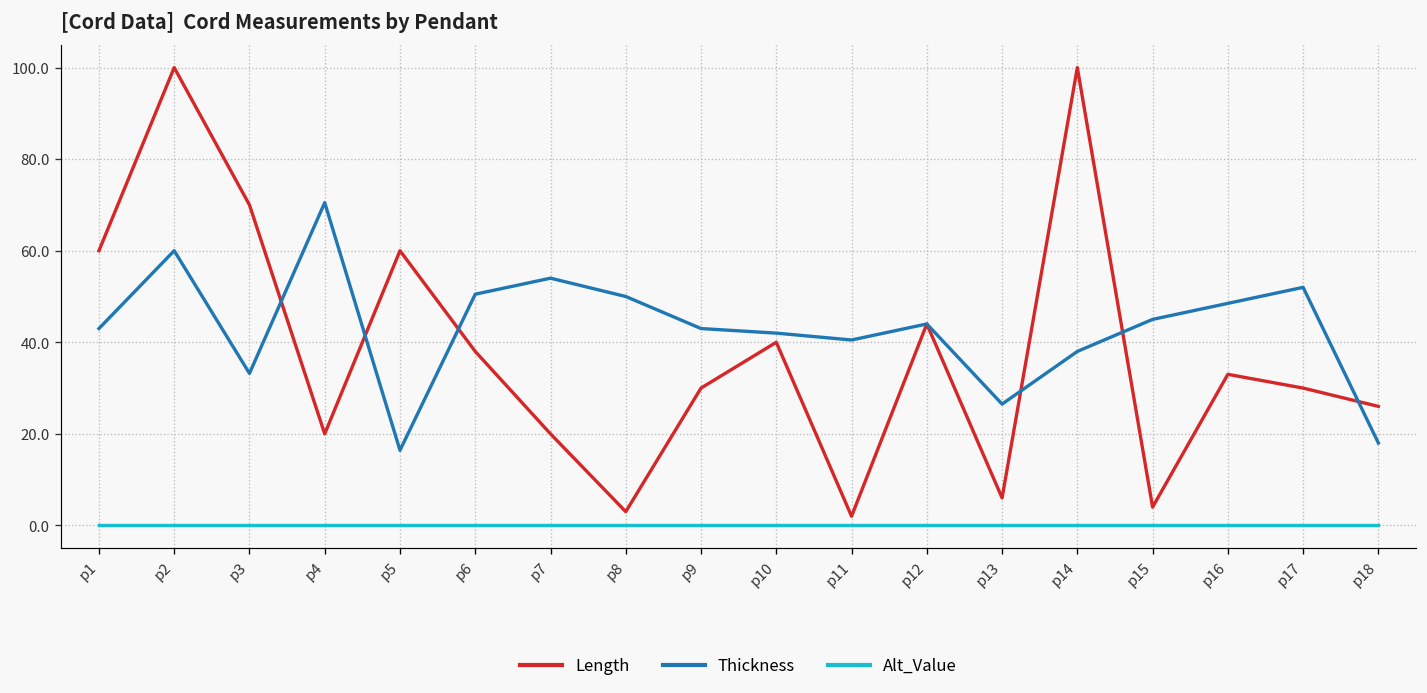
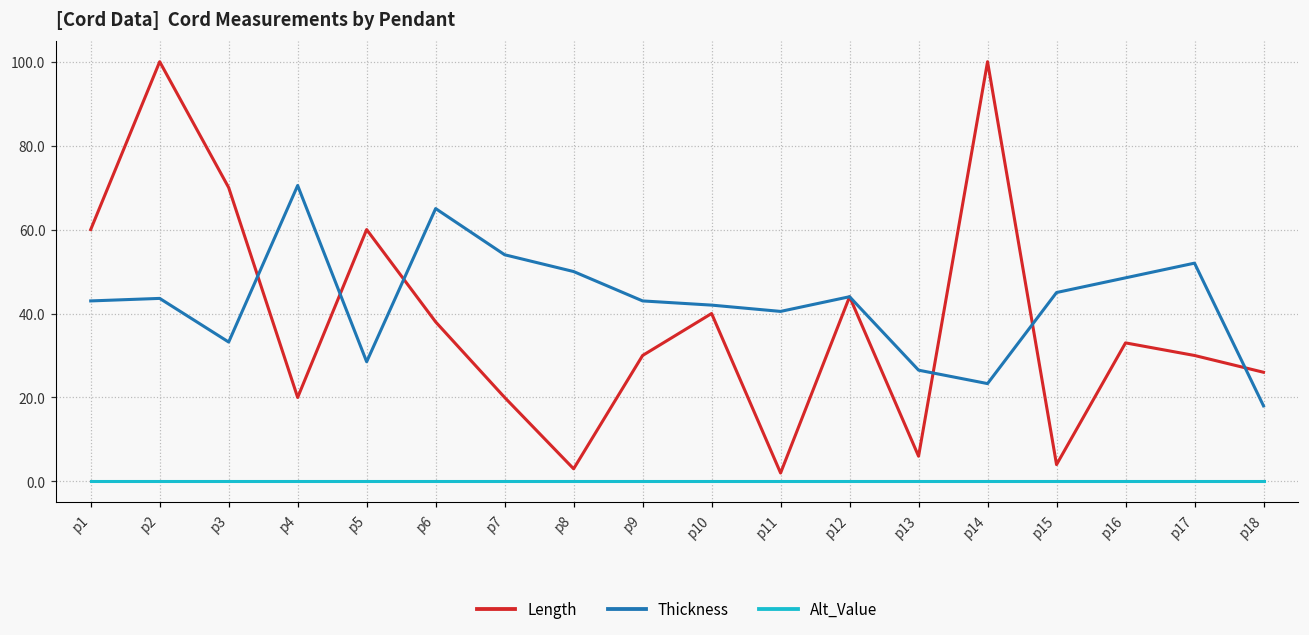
  {
    "Length": {
      "p1": 60,
      "p2": 100,
      "p3": 70,
      "p4": 20,
      "p5": 60,
      "p6": 38,
      "p7": 20,
      "p8": 3,
      "p9": 30,
      "p10": 40,
      "p11": 2,
      "p13": 6,
      "p14": 100,
      "p15": 4,
      "p16": 33,
      "p17": 30,
      "p18": 26
    },
    "Thickness": {
      "p1": 43,
-     "p2": 60,
+     "p2": 44,
      "p3": 33,
      "p4": 71,
-     "p5": 16,
-     "p6": 51,
+     "p5": 29,
+     "p6": 65,
      "p7": 54,
      "p8": 50,
      "p9": 43,
      "p10": 42,
      "p11": 41,
      "p13": 27,
-     "p14": 38,
+     "p14": 23,
      "p15": 45,
      "p16": 49,
      "p17": 52,
      "p18": 18
    },
    "Alt_Value": {
      "p1": 0,
      "p2": 0,
      "p3": 0,
      "p4": 0,
      "p5": 0,
      "p6": 0,
      "p7": 0,
      "p8": 0,
      "p9": 0,
      "p10": 0,
      "p11": 0,
      "p12": 0,
      "p13": 0,
      "p14": 0,
      "p15": 0,
      "p16": 0,
      "p17": 0,
      "p18": 0
    }
  }
